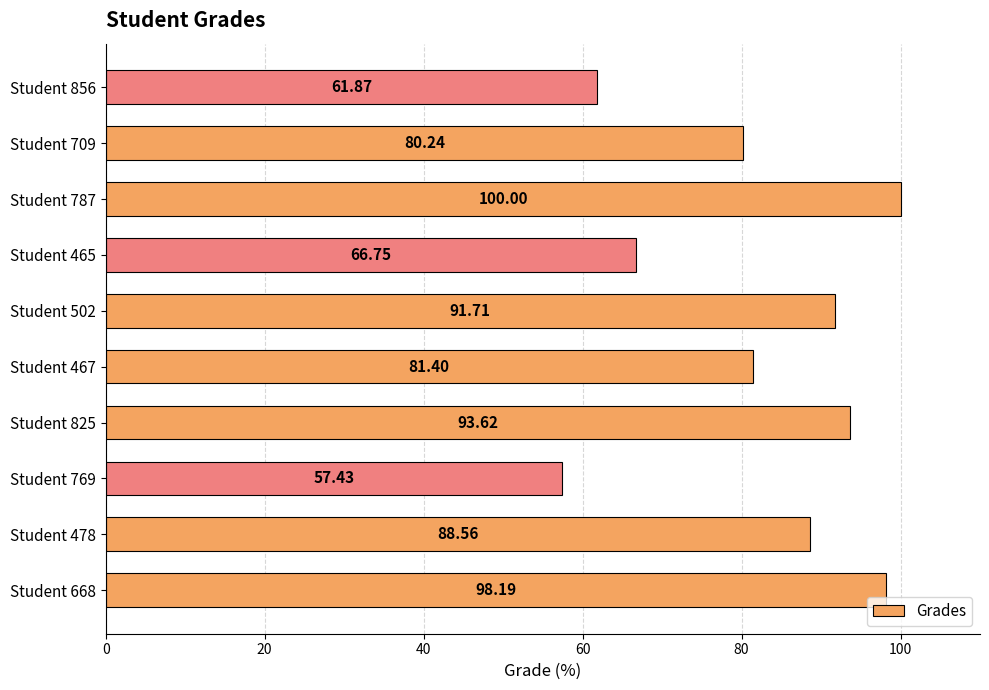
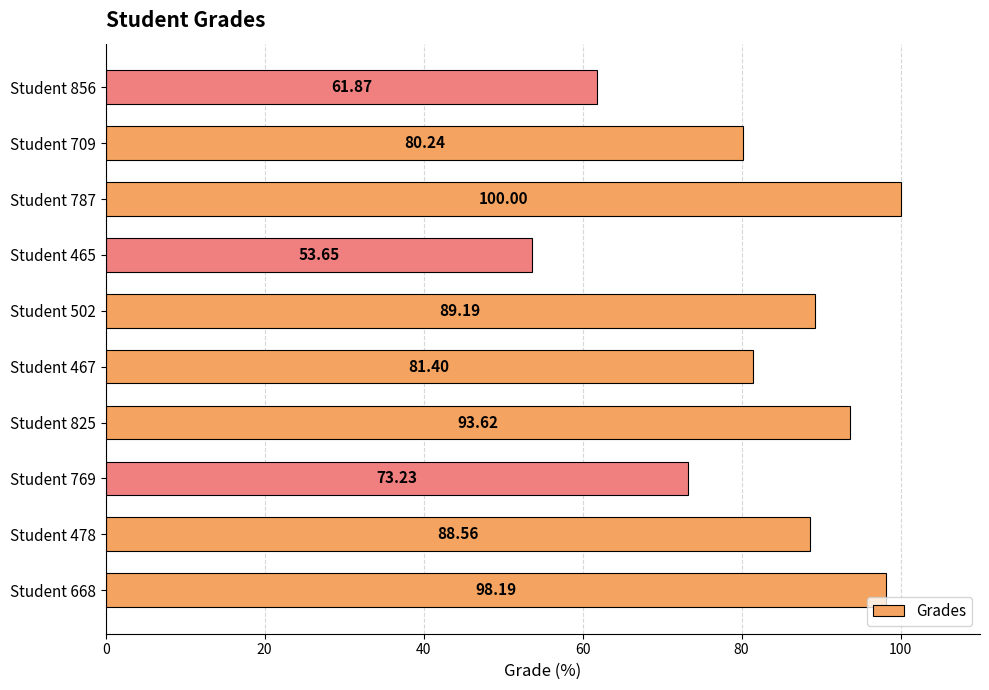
  {
    "Student 856": 61.87,
    "Student 709": 80.24,
    "Student 787": 100.00,
-   "Student 465": 66.75,
-   "Student 502": 91.71,
+   "Student 465": 53.65,
+   "Student 502": 89.19,
    "Student 467": 81.40,
    "Student 825": 93.62,
-   "Student 769": 57.43,
+   "Student 769": 73.23,
    "Student 478": 88.56,
    "Student 668": 98.19
  }
